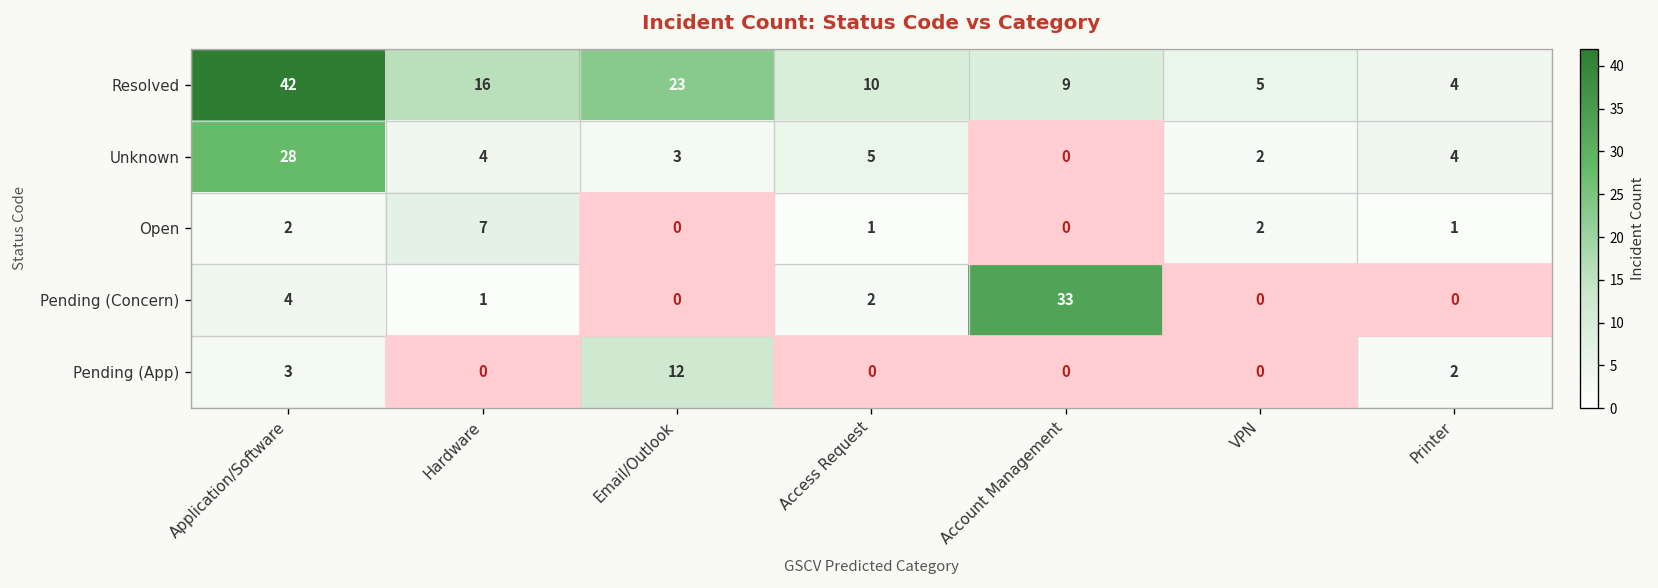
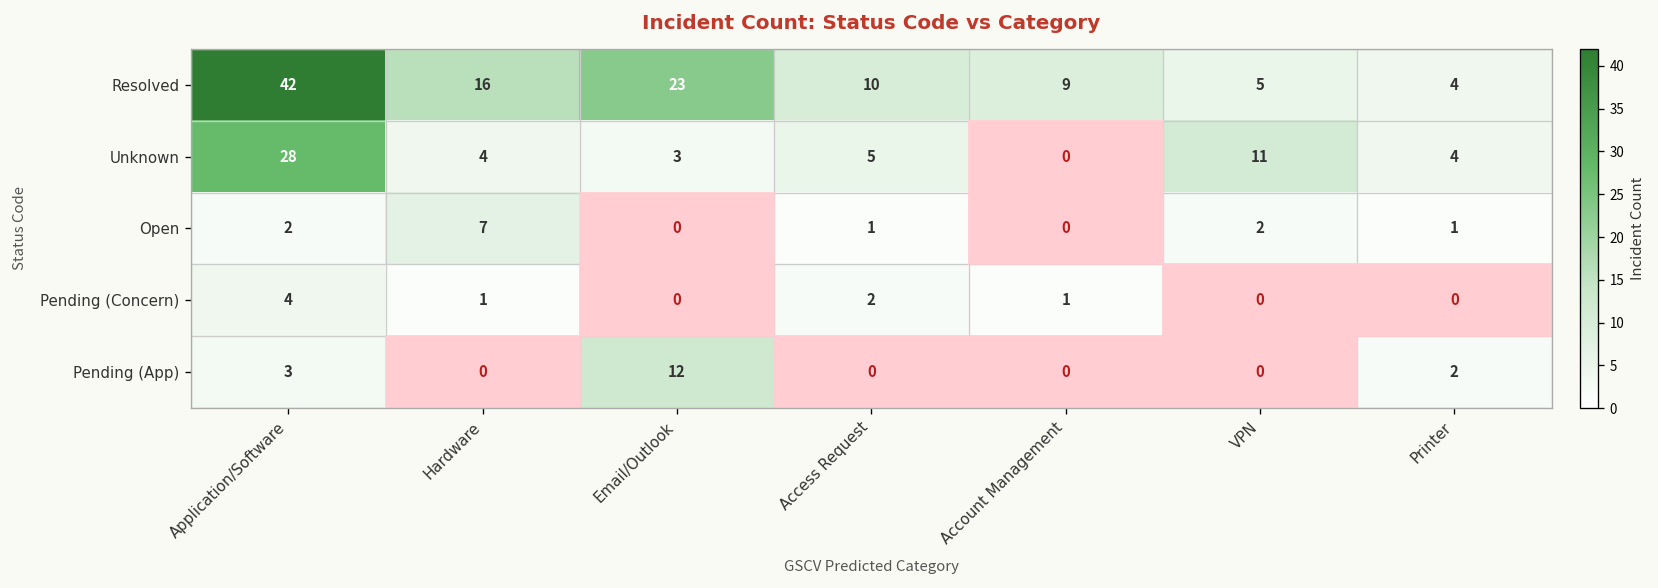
  {
    "Resolved": {
      "Application/Software": 42,
      "Hardware": 16,
      "Email/Outlook": 23,
      "Access Request": 10,
      "Account Management": 9,
      "VPN": 5,
      "Printer": 4
    },
    "Unknown": {
      "Application/Software": 28,
      "Hardware": 4,
      "Email/Outlook": 3,
      "Access Request": 5,
-     "VPN": 2,
+     "VPN": 11,
      "Printer": 4
    },
    "Open": {
      "Application/Software": 2,
      "Hardware": 7,
      "Access Request": 1,
      "VPN": 2,
      "Printer": 1
    },
    "Pending (Concern)": {
      "Application/Software": 4,
      "Hardware": 1,
      "Access Request": 2,
-     "Account Management": 33
+     "Account Management": 1
    },
    "Pending (App)": {
      "Application/Software": 3,
      "Email/Outlook": 12,
      "Printer": 2
    }
  }
